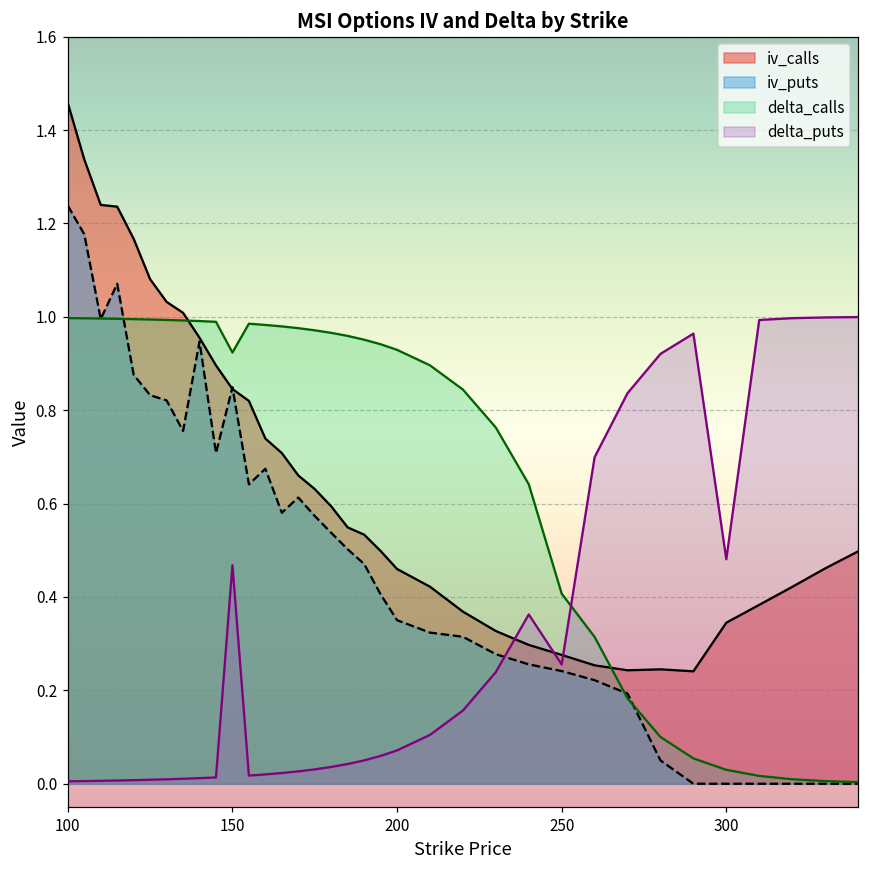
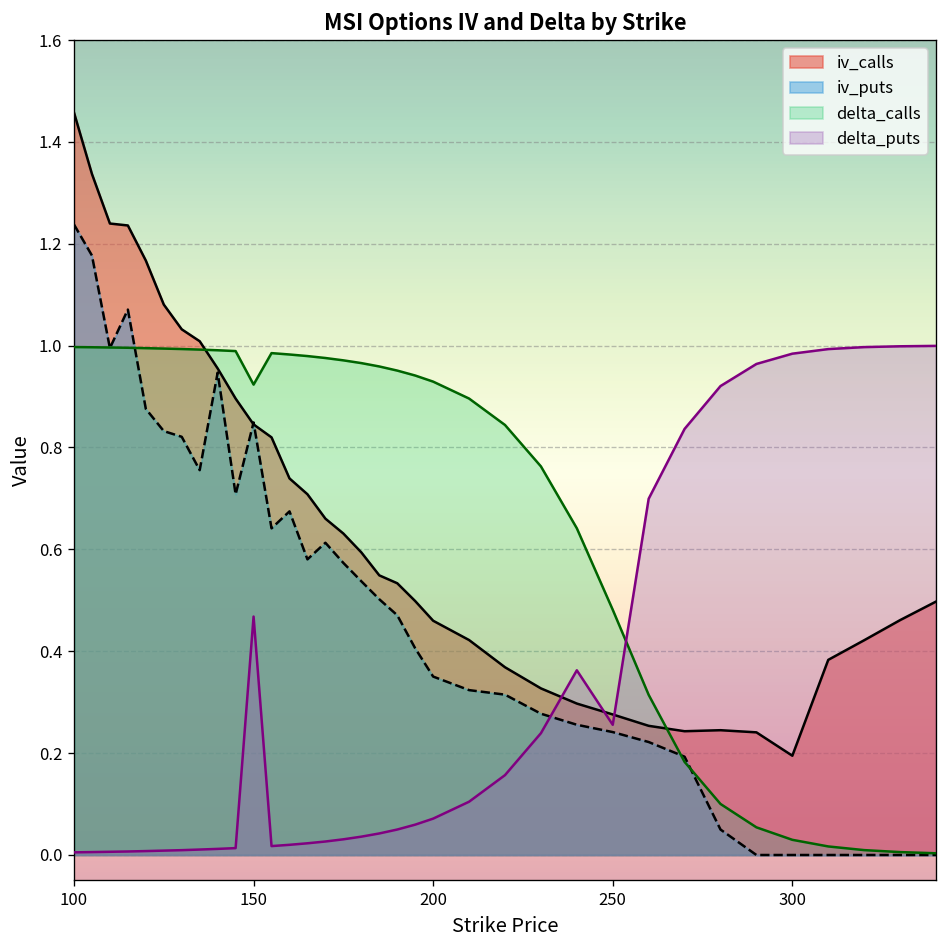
  {
    "iv_calls": {
      "100": 1.46,
      "200": 0.46,
      "250": 0.28,
-     "300": 0.34
+     "300": 0.19
    },
    "iv_puts": {
      "100": 1.24,
      "200": 0.35,
      "250": 0.24,
      "300": 0.00
    },
    "delta_calls": {
      "100": 1.00,
      "150": 0.92,
      "200": 0.93,
-     "250": 0.41,
+     "250": 0.48,
      "300": 0.03
    },
    "delta_puts": {
      "100": 0.01,
      "150": 0.47,
      "200": 0.07,
      "250": 0.26,
-     "300": 0.48
+     "300": 0.98
    }
  }
